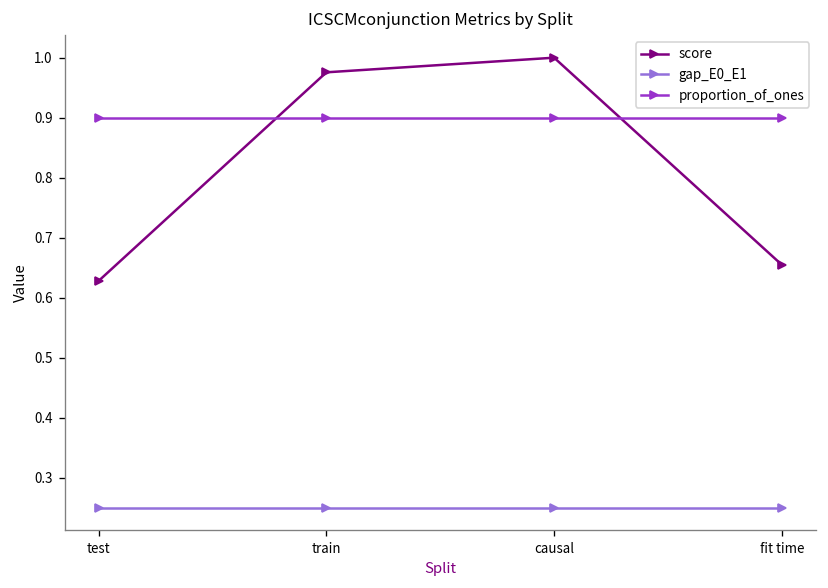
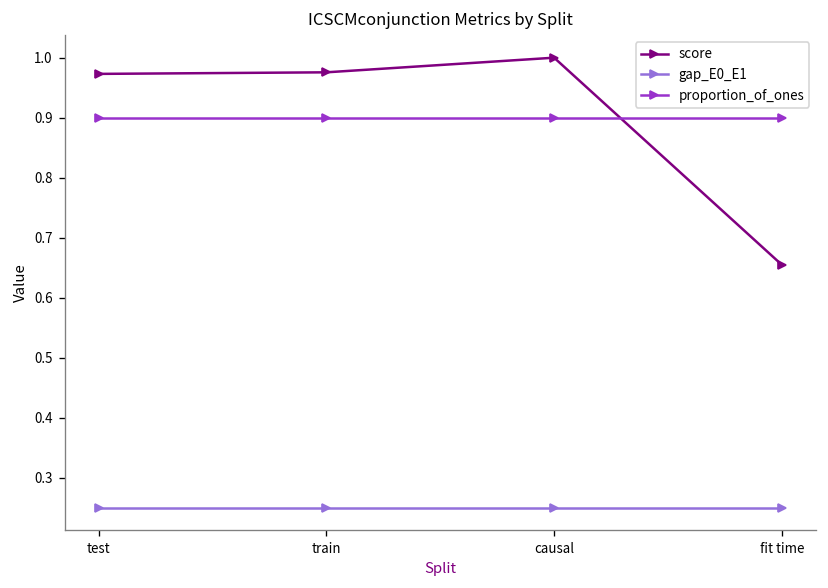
  {
    "score": {
-     "test": 0.63,
+     "test": 0.97,
      "train": 0.98,
      "causal": 1.00,
      "fit time": 0.65
    },
    "gap_E0_E1": {
      "test": 0.25,
      "train": 0.25,
      "causal": 0.25,
      "fit time": 0.25
    },
    "proportion_of_ones": {
      "test": 0.90,
      "train": 0.90,
      "causal": 0.90,
      "fit time": 0.90
    }
  }
